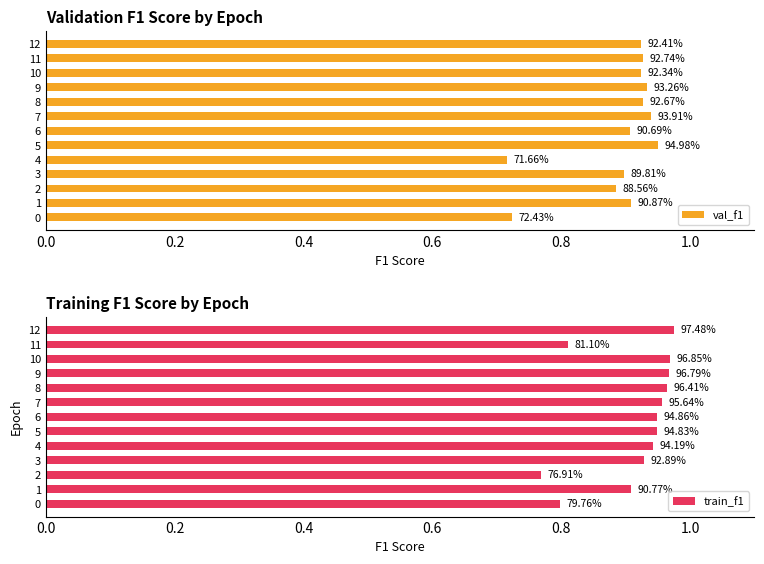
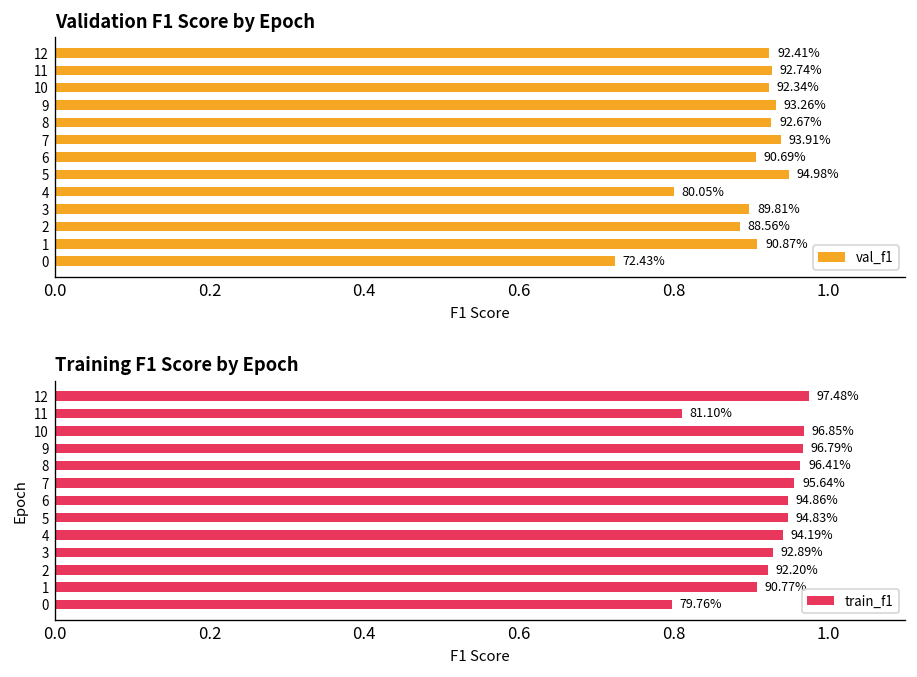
  {
    "Validation F1 Score by Epoch": {
      "12": "92.41%",
      "11": "92.74%",
      "10": "92.34%",
      "9": "93.26%",
      "8": "92.67%",
      "7": "93.91%",
      "6": "90.69%",
      "5": "94.98%",
-     "4": "71.66%",
+     "4": "80.05%",
      "3": "89.81%",
      "2": "88.56%",
      "1": "90.87%",
      "0": "72.43%"
    },
    "Training F1 Score by Epoch": {
      "12": "97.48%",
      "11": "81.10%",
      "10": "96.85%",
      "9": "96.79%",
      "8": "96.41%",
      "7": "95.64%",
      "6": "94.86%",
      "5": "94.83%",
      "4": "94.19%",
      "3": "92.89%",
-     "2": "76.91%",
+     "2": "92.20%",
      "0": "79.76%"
    }
  }
